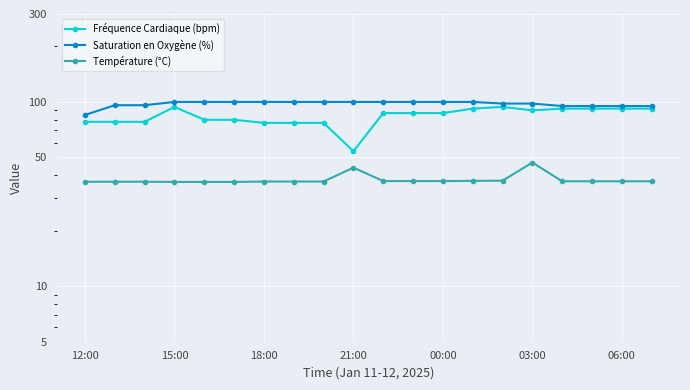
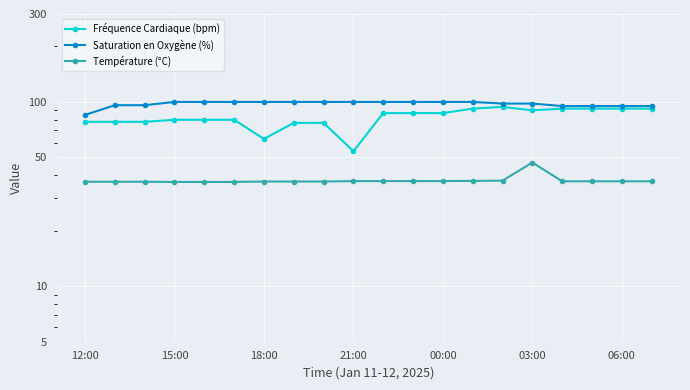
  {
    "Fréquence Cardiaque (bpm)": {
      "12:00": 78,
-     "15:00": 90,
-     "18:00": 77,
+     "15:00": 80,
+     "18:00": 63,
      "21:00": 54,
      "00:00": 90,
      "03:00": 90,
      "06:00": 90
    },
    "Saturation en Oxygène (%)": {
      "12:00": 90,
      "15:00": 100,
      "18:00": 100,
      "21:00": 100,
      "00:00": 100,
      "03:00": 100,
      "06:00": 100
    },
    "Température (°C)": {
      "12:00": 37,
      "15:00": 37,
      "18:00": 37,
-     "21:00": 44,
+     "21:00": 37,
      "00:00": 37,
      "03:00": 47,
      "06:00": 37
    }
  }
